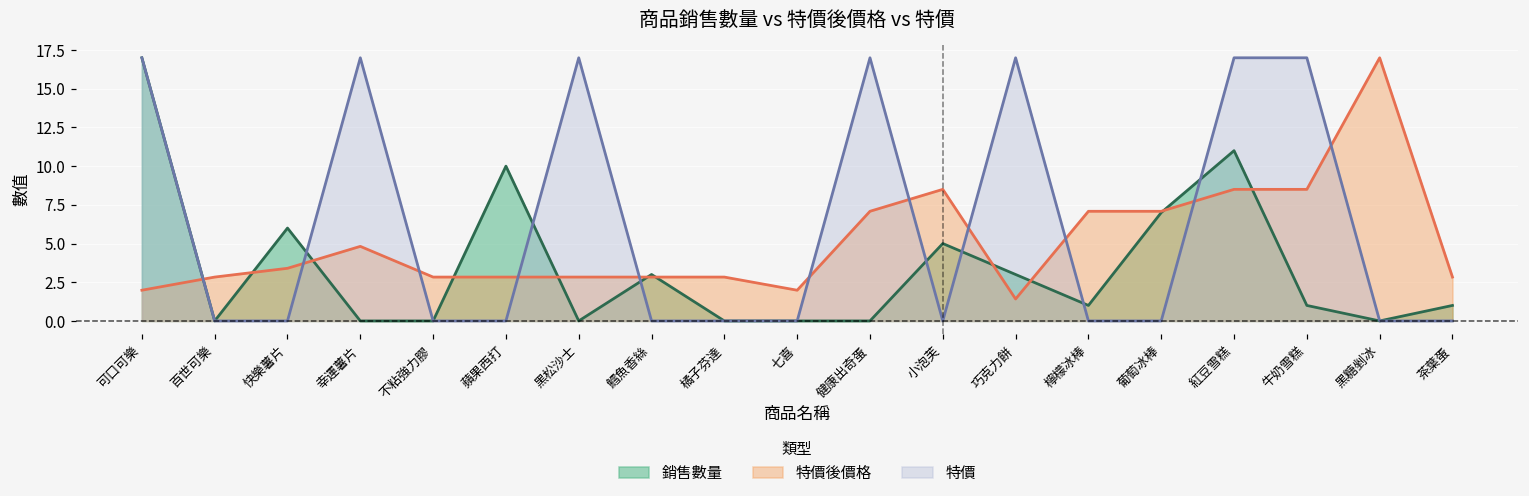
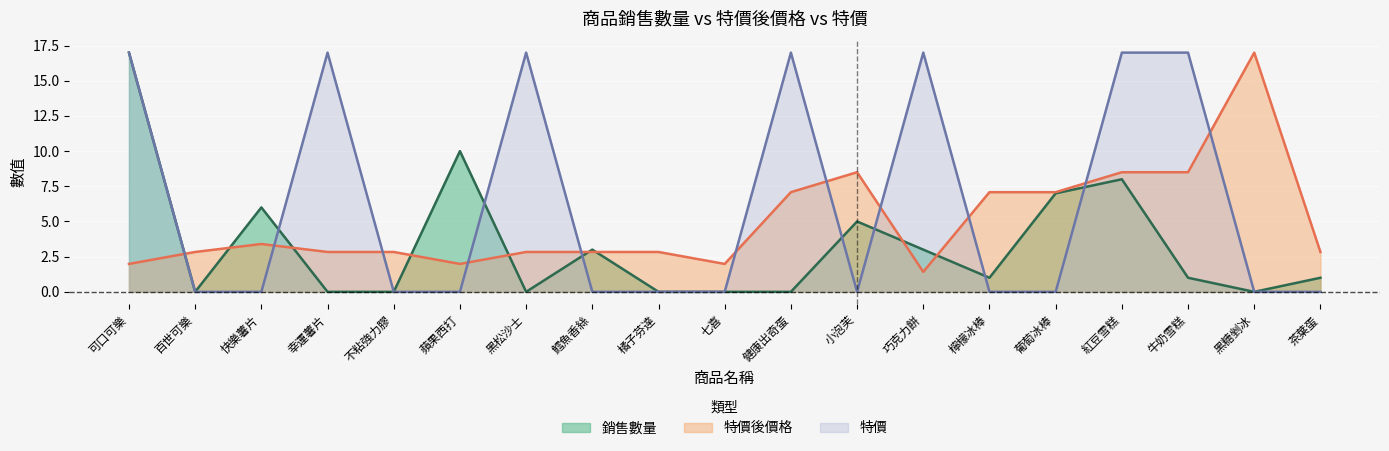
  {
    "銷售數量": {
      "快樂薯片": 6,
      "幸運薯片": 0,
      "蘋果西打": 10,
      "黑松沙士": 0,
      "健康出奇蛋": 0,
      "小泡芙": 5,
      "巧克力餅": 3,
      "檸檬冰棒": 1,
-     "紅豆雪糕": 11,
+     "紅豆雪糕": 8,
      "牛奶雪糕": 1,
      "茶葉蛋": 1
    },
    "特價後價格": {
      "可口可樂": 2.0,
      "百世可樂": 2.8,
      "快樂薯片": 3.4,
-     "幸運薯片": 4.8,
+     "幸運薯片": 2.8,
      "不粘強力膠": 2.8,
-     "蘋果西打": 2.8,
+     "蘋果西打": 2.0,
      "黑松沙士": 2.8,
      "橘子芬達": 2.8,
      "七喜": 2.0,
      "健康出奇蛋": 7.1,
      "小泡芙": 8.5,
      "巧克力餅": 1.4,
      "檸檬冰棒": 7.1,
      "紅豆雪糕": 8.5,
      "牛奶雪糕": 8.5,
      "黑糖剉冰": 17.0,
      "茶葉蛋": 2.8
    },
    "特價": {
      "快樂薯片": 0.0,
      "幸運薯片": 17.0,
      "蘋果西打": 0.0,
      "黑松沙士": 17.0,
      "鱈魚香絲": 0.0,
      "健康出奇蛋": 17.0,
      "小泡芙": 0.0,
      "巧克力餅": 17.0,
      "檸檬冰棒": 0.0,
      "葡萄冰棒": 0.0,
      "紅豆雪糕": 17.0,
      "牛奶雪糕": 17.0,
      "茶葉蛋": 0.0
    }
  }
